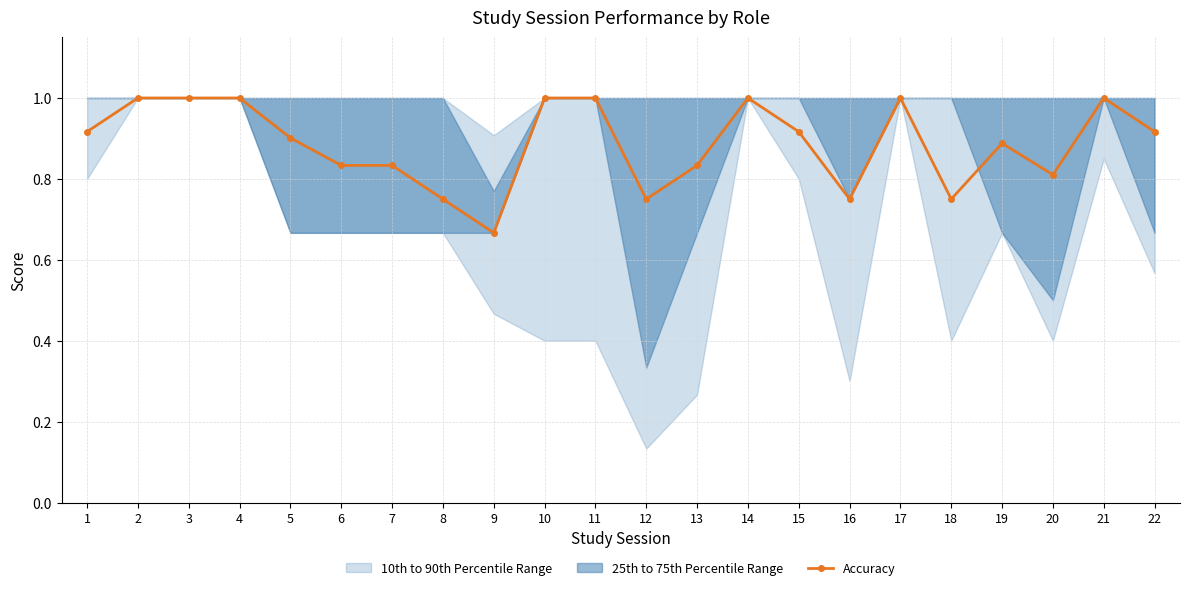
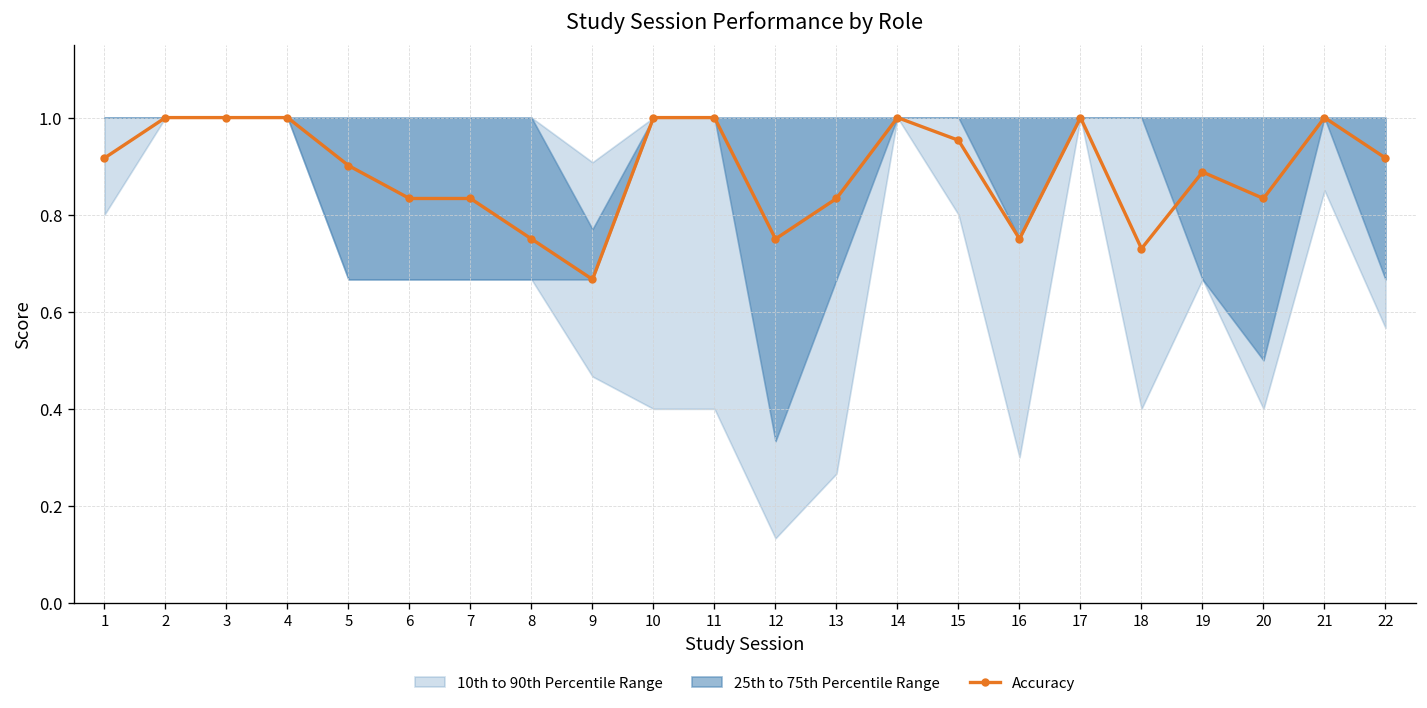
  {
    "Accuracy": {
      "1": 0.92,
      "5": 0.90,
      "6": 0.83,
      "7": 0.83,
      "8": 0.75,
      "9": 0.67,
      "12": 0.75,
      "13": 0.83,
-     "15": 0.92,
+     "15": 0.95,
      "16": 0.75,
-     "18": 0.75,
+     "18": 0.73,
      "19": 0.89,
-     "20": 0.81,
+     "20": 0.83,
      "22": 0.92
    }
  }
